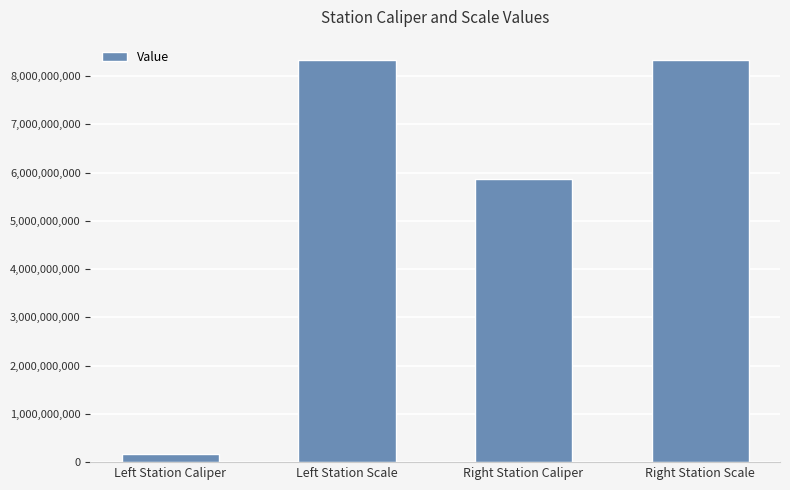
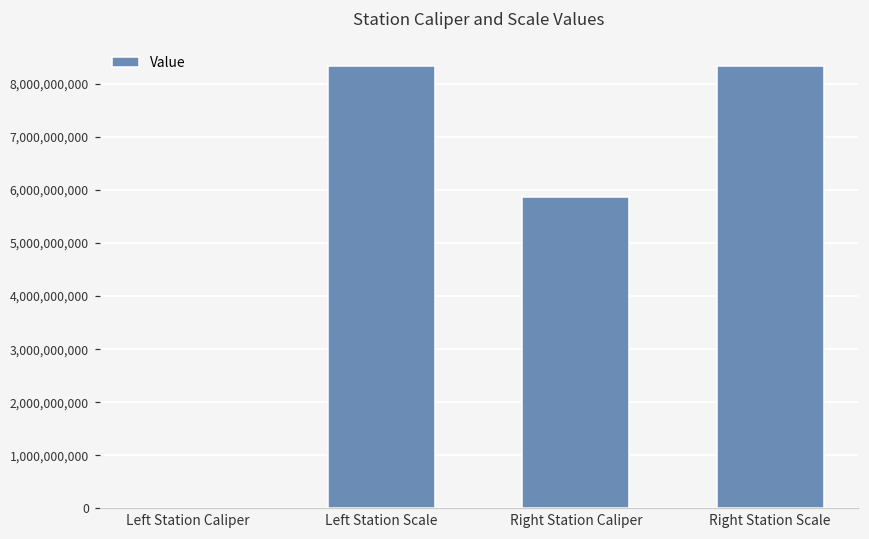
  {
-   "Left Station Caliper": "200,000,000",
+   "Left Station Caliper": "0",
    "Left Station Scale": "8,300,000,000",
    "Right Station Caliper": "5,900,000,000",
    "Right Station Scale": "8,300,000,000"
  }
